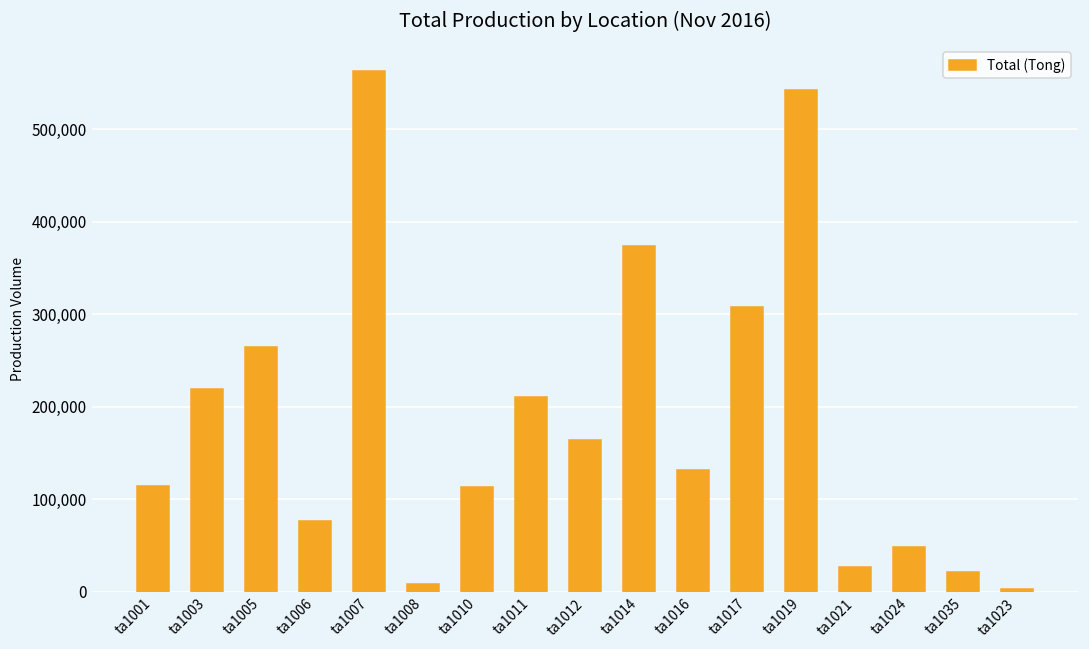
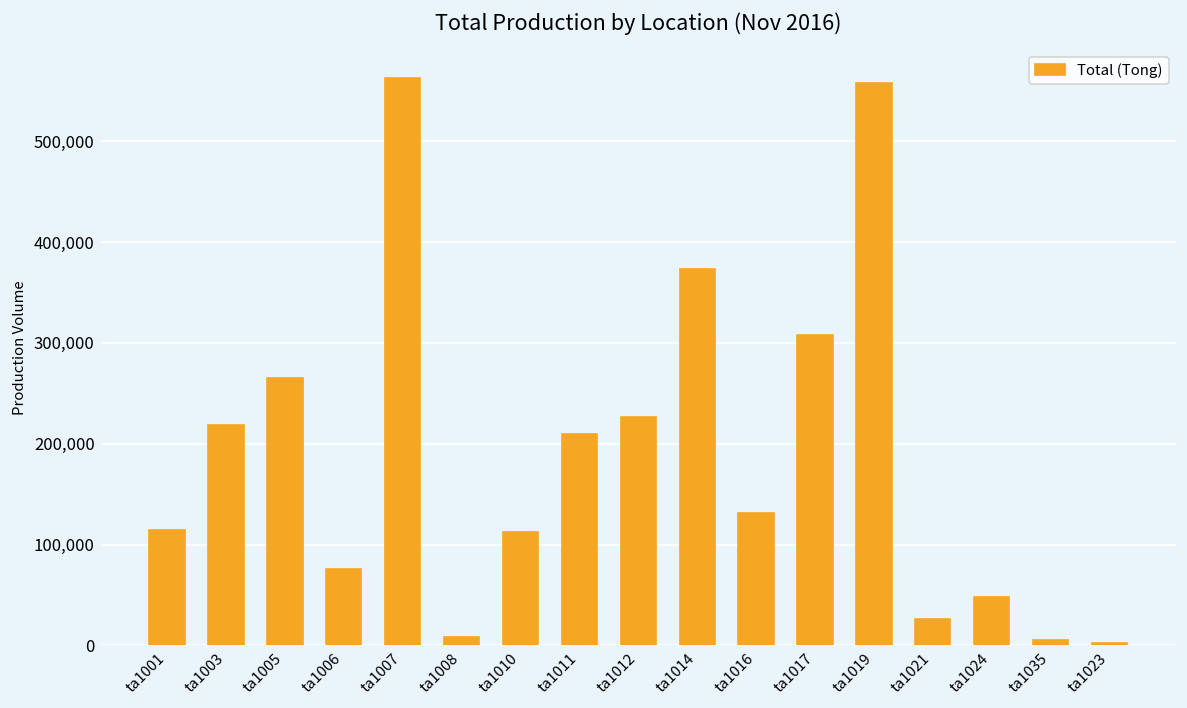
  {
    "ta1001": "110,000",
    "ta1003": "220,000",
    "ta1005": "260,000",
    "ta1006": "80,000",
    "ta1007": "560,000",
    "ta1008": "10,000",
    "ta1010": "110,000",
    "ta1011": "210,000",
-   "ta1012": "160,000",
+   "ta1012": "230,000",
    "ta1014": "370,000",
    "ta1016": "130,000",
    "ta1017": "310,000",
-   "ta1019": "540,000",
+   "ta1019": "560,000",
    "ta1021": "30,000",
    "ta1024": "50,000",
-   "ta1035": "20,000"
+   "ta1035": "10,000"
  }
